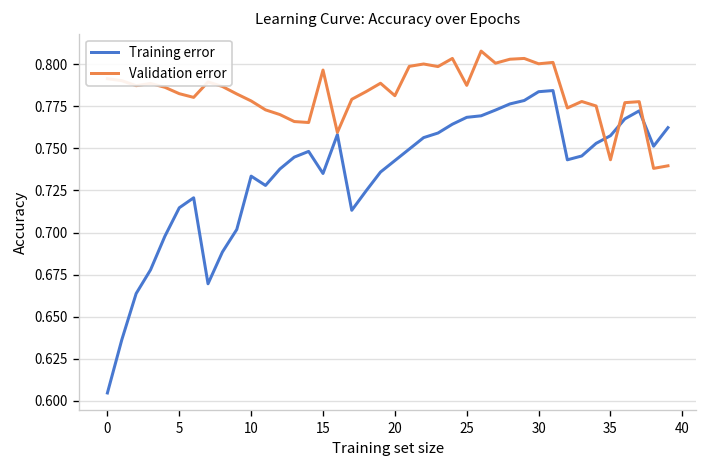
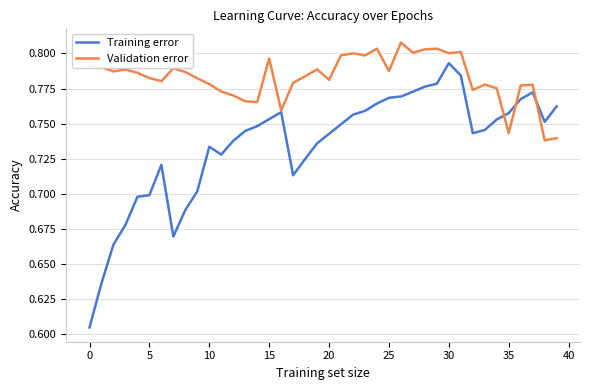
  {
    "Training error": {
      "0": 0.605,
-     "5": 0.715,
+     "5": 0.699,
      "10": 0.733,
-     "15": 0.735,
+     "15": 0.753,
      "20": 0.743,
      "25": 0.768,
-     "30": 0.784,
+     "30": 0.793,
      "35": 0.757
    },
    "Validation error": {
      "5": 0.782,
      "10": 0.778,
      "15": 0.796,
      "20": 0.781,
      "25": 0.787,
      "30": 0.800,
      "35": 0.743
    }
  }
